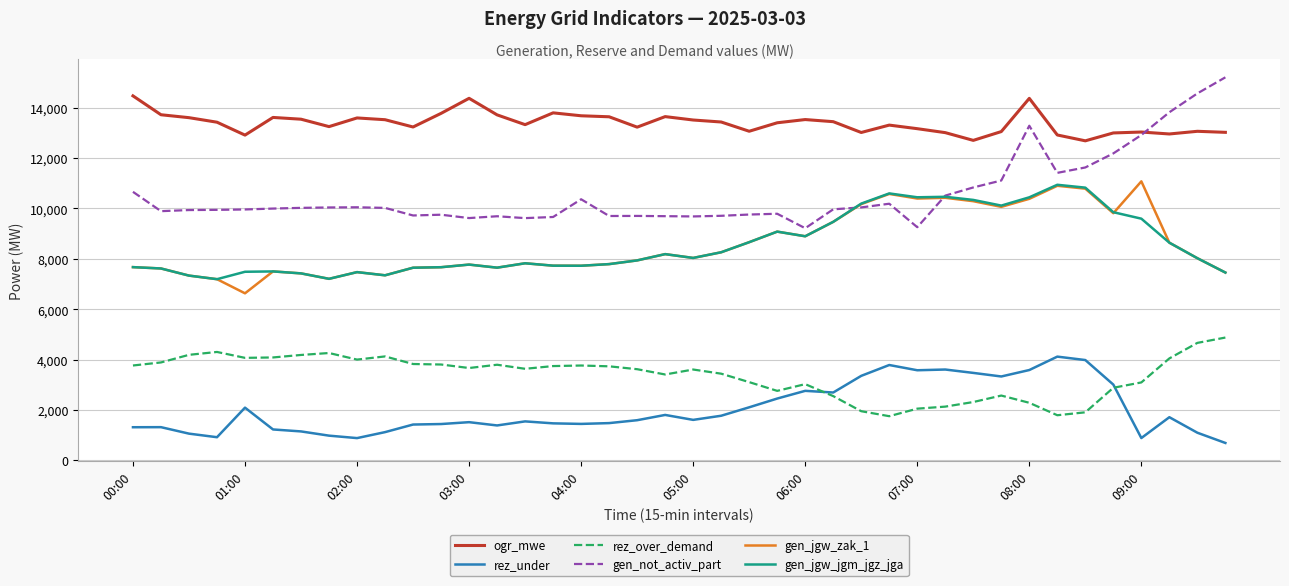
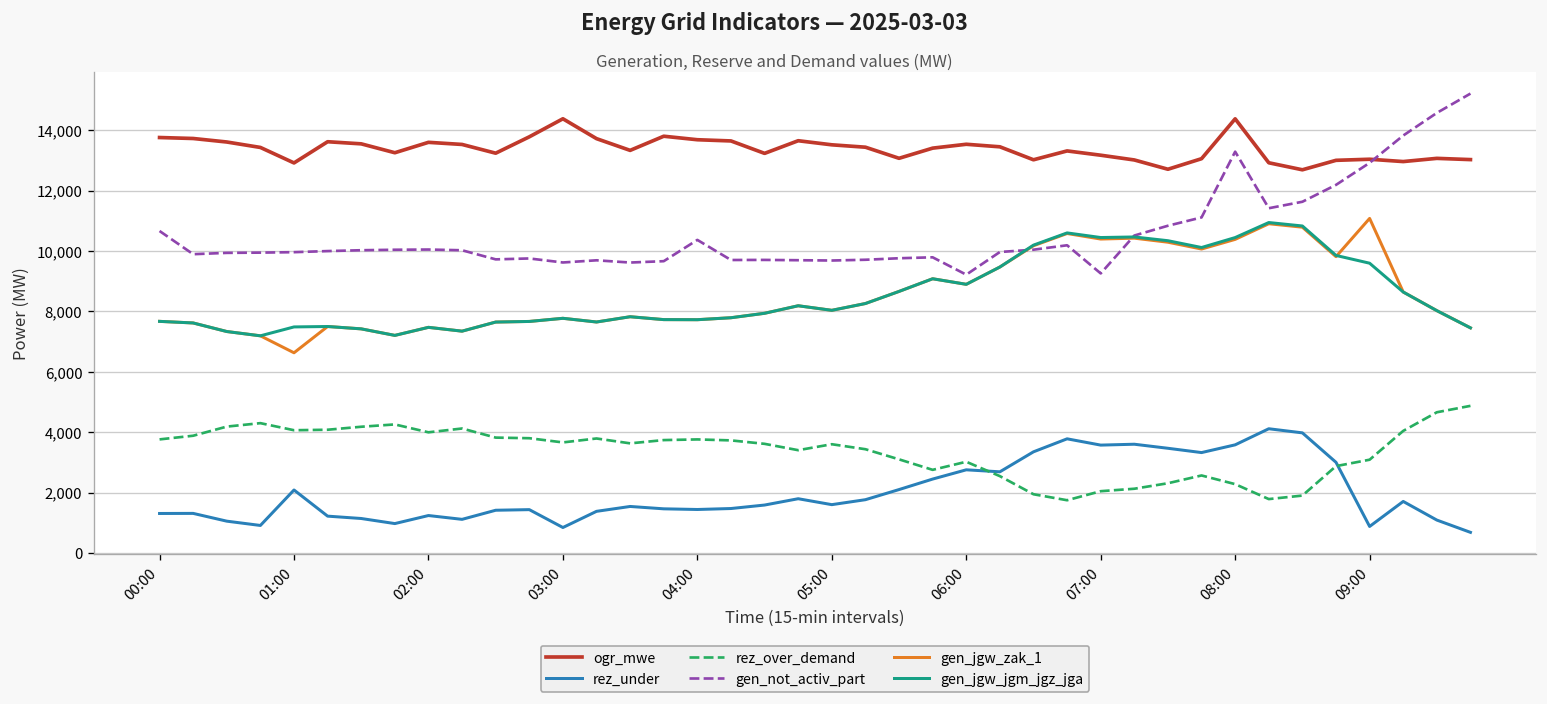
  {
    "ogr_mwe": {
-     "00:00": "14,500",
+     "00:00": "13,800",
      "01:00": "12,900",
      "02:00": "13,600",
      "03:00": "14,400",
      "04:00": "13,700",
      "05:00": "13,500",
      "06:00": "13,500",
      "07:00": "13,200",
      "08:00": "14,400",
      "09:00": "13,000"
    },
    "rez_under": {
      "00:00": "1,300",
      "01:00": "2,100",
-     "02:00": "900",
-     "03:00": "1,500",
+     "02:00": "1,300",
+     "03:00": "900",
      "04:00": "1,500",
      "05:00": "1,600",
      "06:00": "2,800",
      "07:00": "3,600",
      "08:00": "3,600",
      "09:00": "900"
    },
    "gen_not_activ_part": {
      "00:00": "10,700",
      "01:00": "10,000",
      "02:00": "10,000",
      "03:00": "9,600",
      "04:00": "10,400",
      "05:00": "9,700",
      "06:00": "9,200",
      "07:00": "9,300",
      "08:00": "13,300",
      "09:00": "12,900"
    },
    "gen_jgw_zak_1": {
      "01:00": "6,600",
      "09:00": "11,100"
    }
  }
